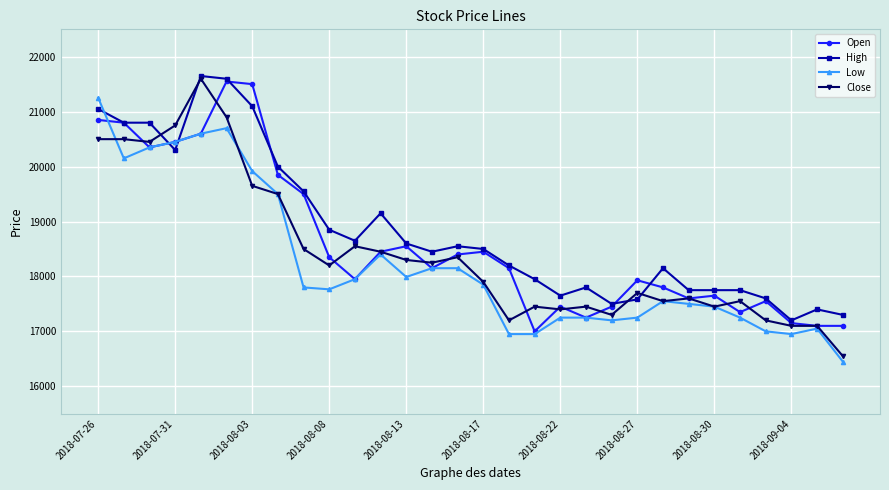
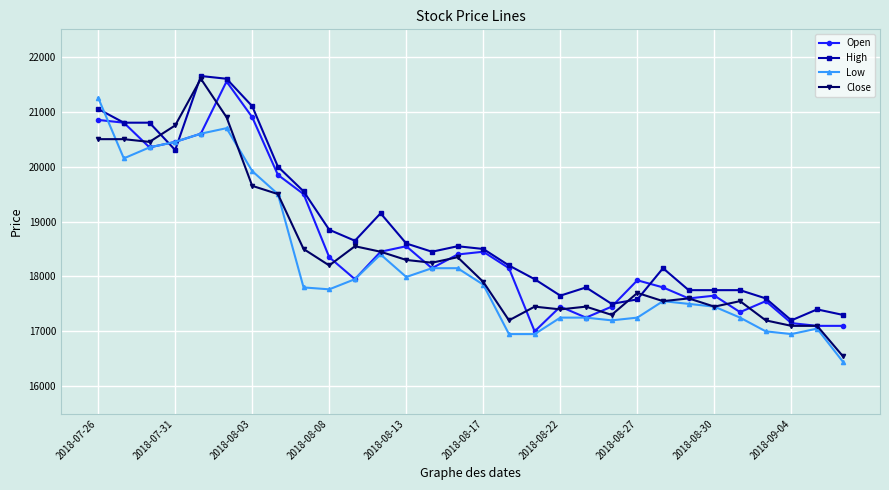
  {
    "Open": {
      "2018-07-26": 20900,
-     "2018-08-03": 21500,
+     "2018-08-03": 20900,
      "2018-08-08": 18400,
      "2018-08-13": 18600,
      "2018-08-17": 18500,
      "2018-08-22": 17500,
      "2018-08-27": 17900,
      "2018-08-30": 17700,
      "2018-09-04": 17200
    },
    "High": {
      "2018-07-26": 21100,
      "2018-07-31": 20300,
      "2018-08-03": 21100,
      "2018-08-08": 18900,
      "2018-08-13": 18600,
      "2018-08-17": 18500,
      "2018-08-22": 17700,
      "2018-08-27": 17600,
      "2018-08-30": 17800,
      "2018-09-04": 17200
    },
    "Low": {
      "2018-07-26": 21300,
      "2018-08-03": 19900,
      "2018-08-08": 17800,
      "2018-08-13": 18000,
      "2018-08-17": 17900,
      "2018-08-22": 17300,
      "2018-08-27": 17300,
      "2018-09-04": 17000
    },
    "Close": {
      "2018-07-26": 20500,
      "2018-07-31": 20800,
      "2018-08-03": 19700,
      "2018-08-08": 18200,
      "2018-08-13": 18300,
      "2018-08-17": 17900,
      "2018-08-22": 17400,
      "2018-08-27": 17700,
      "2018-09-04": 17100
    }
  }
